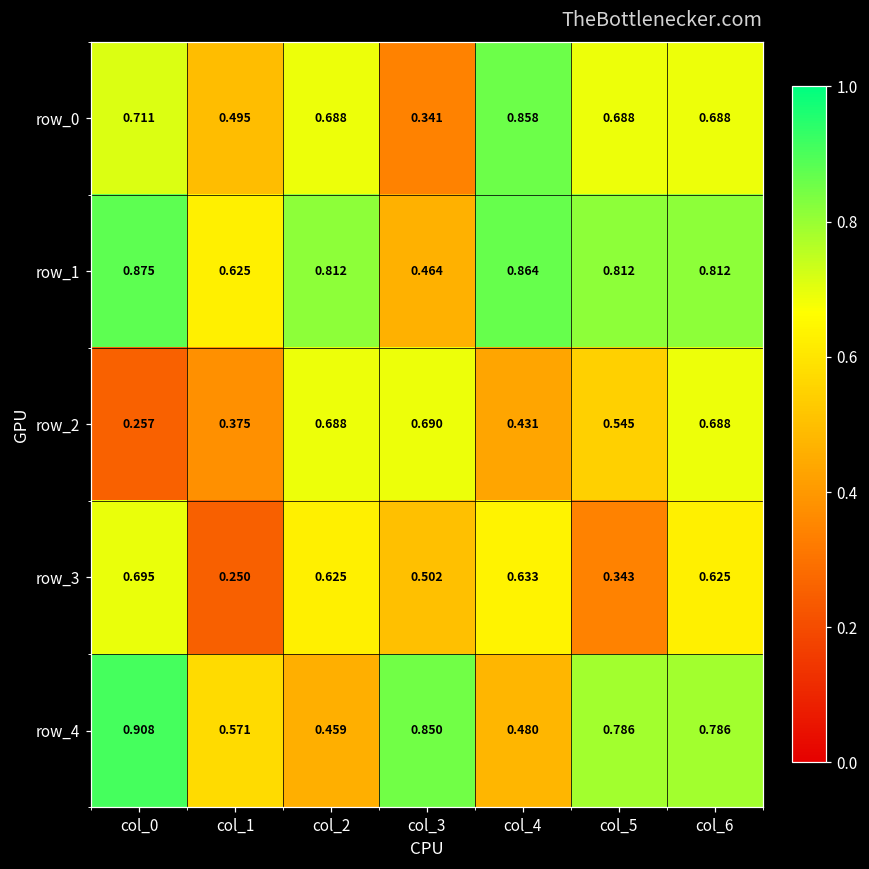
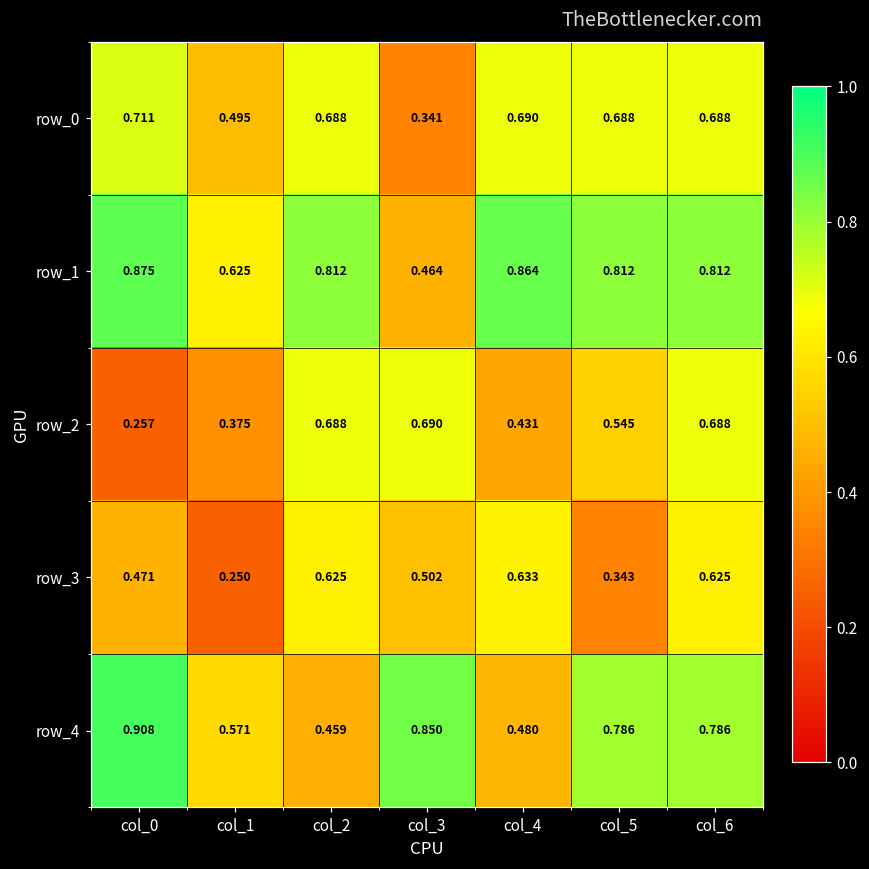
  {
    "row_0": {
      "col_0": 0.711,
      "col_1": 0.495,
      "col_2": 0.688,
      "col_3": 0.341,
-     "col_4": 0.858,
+     "col_4": 0.690,
      "col_5": 0.688,
      "col_6": 0.688
    },
    "row_1": {
      "col_0": 0.875,
      "col_1": 0.625,
      "col_2": 0.812,
      "col_3": 0.464,
      "col_4": 0.864,
      "col_5": 0.812,
      "col_6": 0.812
    },
    "row_2": {
      "col_0": 0.257,
      "col_1": 0.375,
      "col_2": 0.688,
      "col_3": 0.690,
      "col_4": 0.431,
      "col_5": 0.545,
      "col_6": 0.688
    },
    "row_3": {
-     "col_0": 0.695,
+     "col_0": 0.471,
      "col_1": 0.250,
      "col_2": 0.625,
      "col_3": 0.502,
      "col_4": 0.633,
      "col_5": 0.343,
      "col_6": 0.625
    },
    "row_4": {
      "col_0": 0.908,
      "col_1": 0.571,
      "col_2": 0.459,
      "col_3": 0.850,
      "col_4": 0.480,
      "col_5": 0.786,
      "col_6": 0.786
    }
  }
